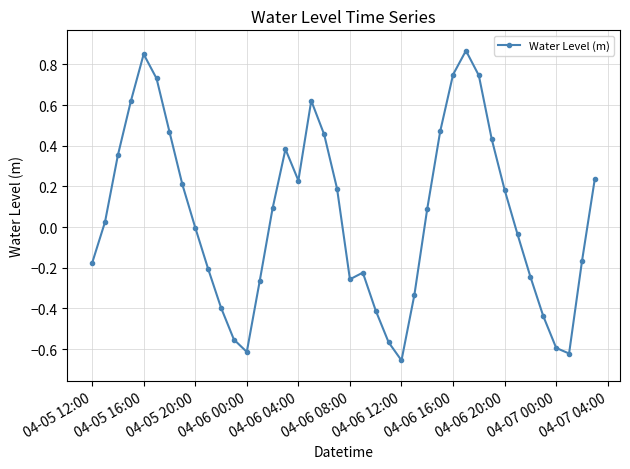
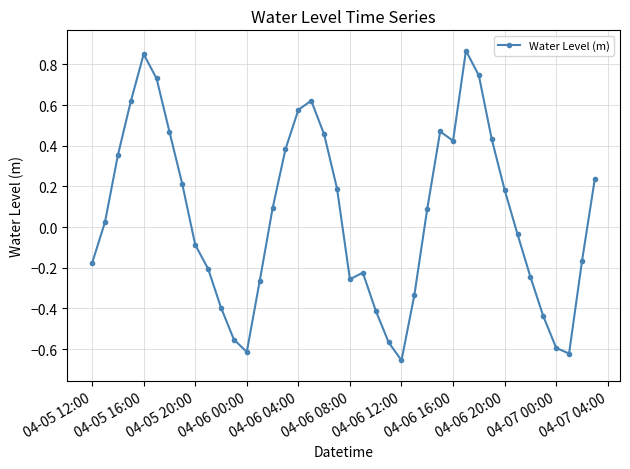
  {
    "04-05 12:00": -0.18,
    "04-05 16:00": 0.85,
-   "04-05 20:00": 0.00,
+   "04-05 20:00": -0.09,
    "04-06 00:00": -0.61,
-   "04-06 04:00": 0.23,
+   "04-06 04:00": 0.58,
    "04-06 08:00": -0.26,
    "04-06 12:00": -0.66,
-   "04-06 16:00": 0.75,
+   "04-06 16:00": 0.42,
    "04-06 20:00": 0.18,
    "04-07 00:00": -0.59
  }
